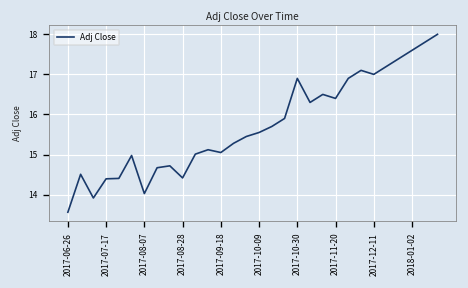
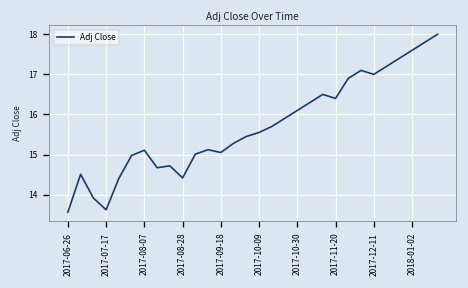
  {
    "2017-06-26": 13.6,
-   "2017-07-17": 14.4,
-   "2017-08-07": 14.0,
+   "2017-07-17": 13.6,
+   "2017-08-07": 15.1,
    "2017-08-28": 14.4,
    "2017-09-18": 15.1,
    "2017-10-09": 15.6,
-   "2017-10-30": 16.9,
+   "2017-10-30": 16.1,
    "2017-11-20": 16.4,
    "2017-12-11": 17.0,
    "2018-01-02": 17.6
  }
